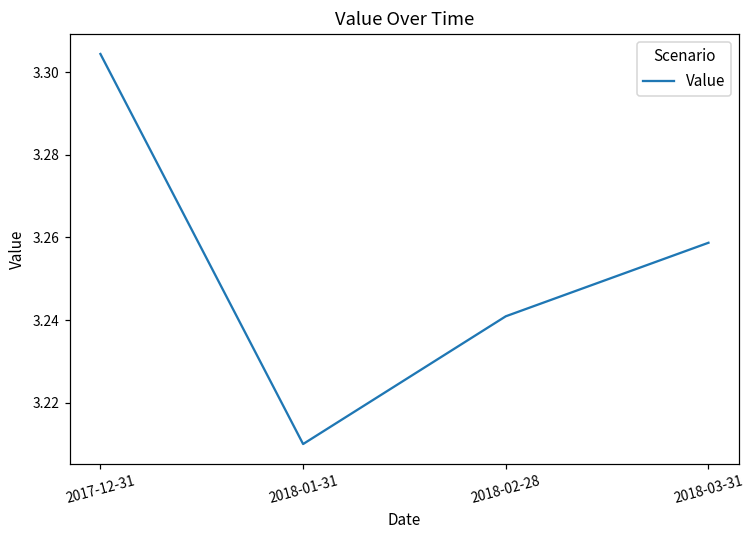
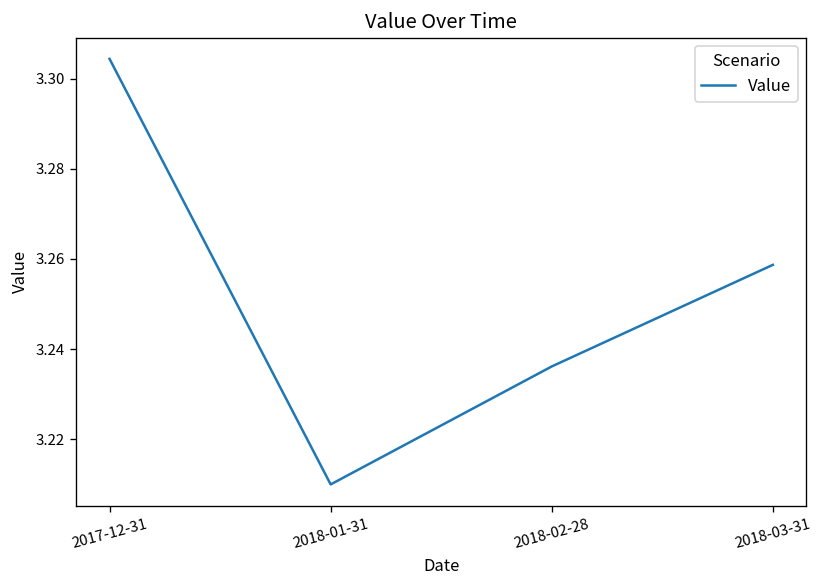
  {
    "2017-12-31": 3.304,
    "2018-01-31": 3.210,
-   "2018-02-28": 3.241,
+   "2018-02-28": 3.236,
    "2018-03-31": 3.259
  }
